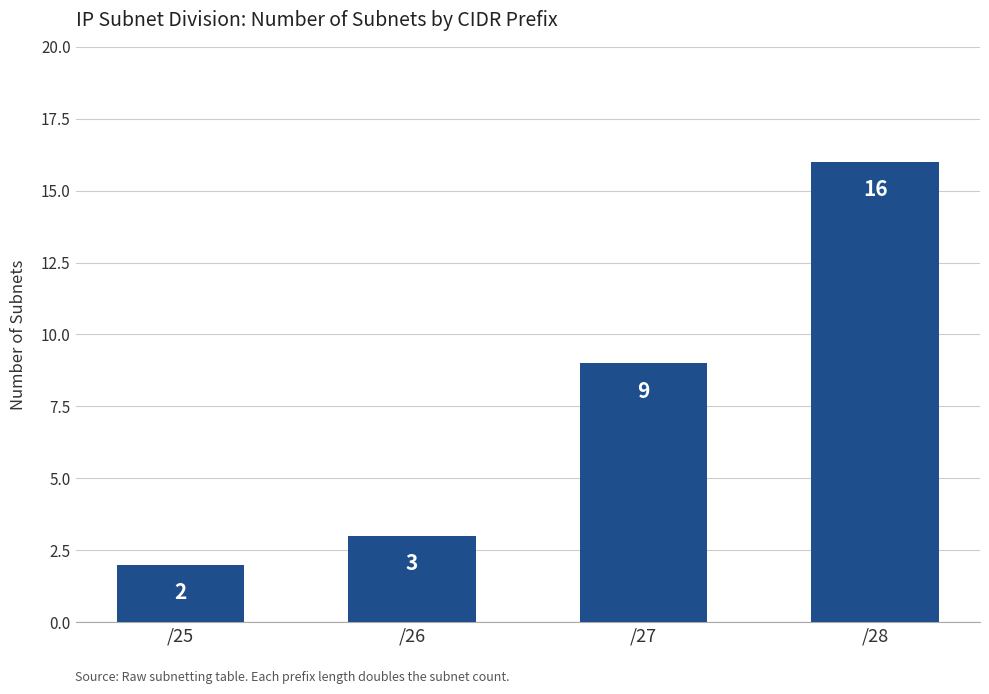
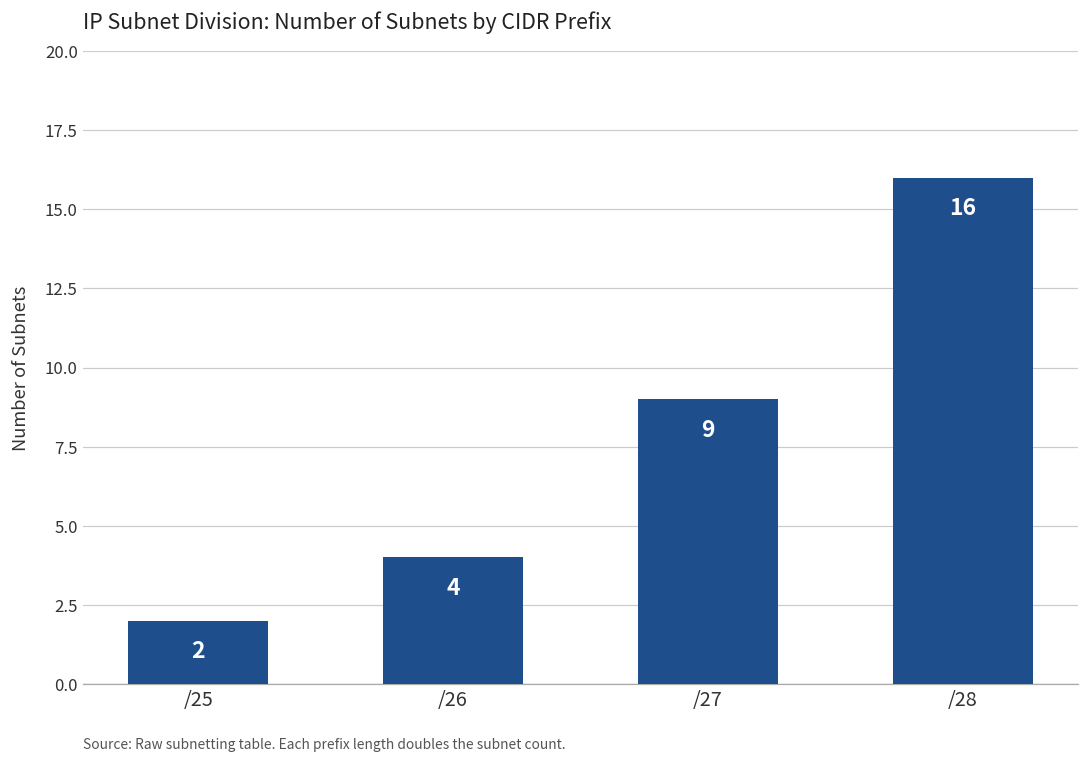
  {
    "/25": 2,
-   "/26": 3,
+   "/26": 4,
    "/27": 9,
    "/28": 16
  }
